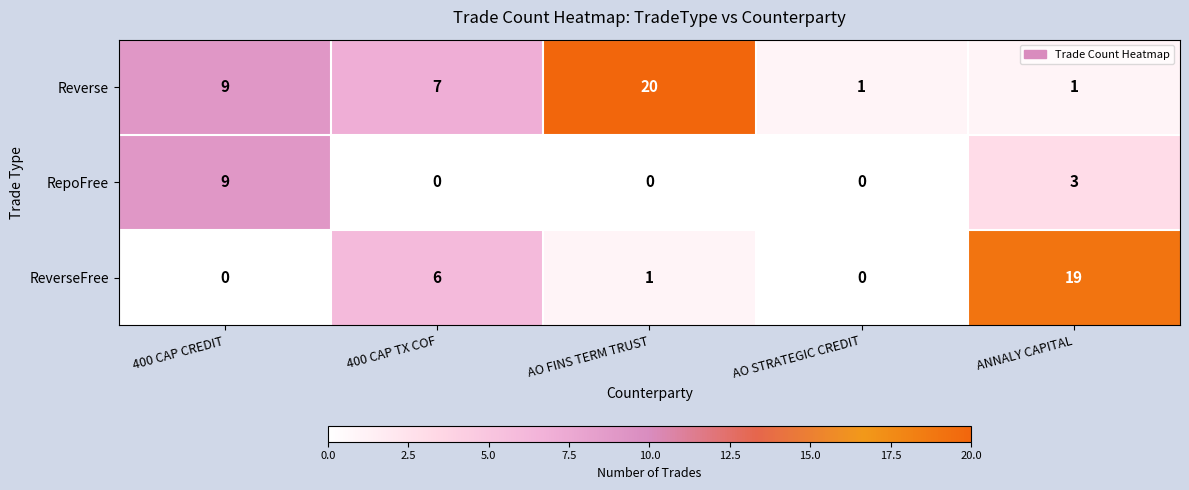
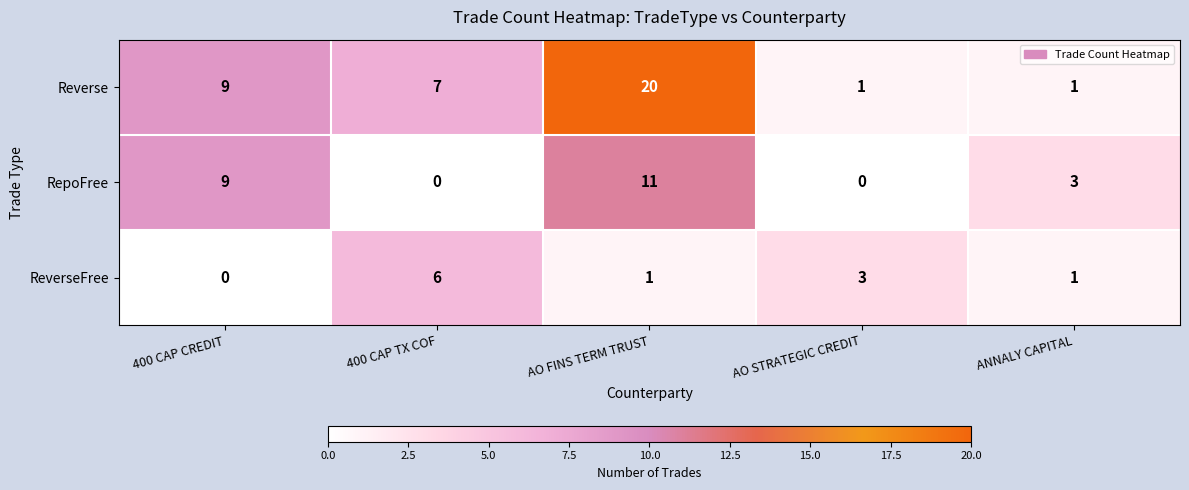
  {
    "Reverse": {
      "400 CAP CREDIT": 9,
      "400 CAP TX COF": 7,
      "AO FINS TERM TRUST": 20,
      "AO STRATEGIC CREDIT": 1,
      "ANNALY CAPITAL": 1
    },
    "RepoFree": {
      "400 CAP CREDIT": 9,
      "400 CAP TX COF": 0,
-     "AO FINS TERM TRUST": 0,
+     "AO FINS TERM TRUST": 11,
      "AO STRATEGIC CREDIT": 0,
      "ANNALY CAPITAL": 3
    },
    "ReverseFree": {
      "400 CAP CREDIT": 0,
      "400 CAP TX COF": 6,
      "AO FINS TERM TRUST": 1,
-     "AO STRATEGIC CREDIT": 0,
-     "ANNALY CAPITAL": 19
+     "AO STRATEGIC CREDIT": 3,
+     "ANNALY CAPITAL": 1
    }
  }
